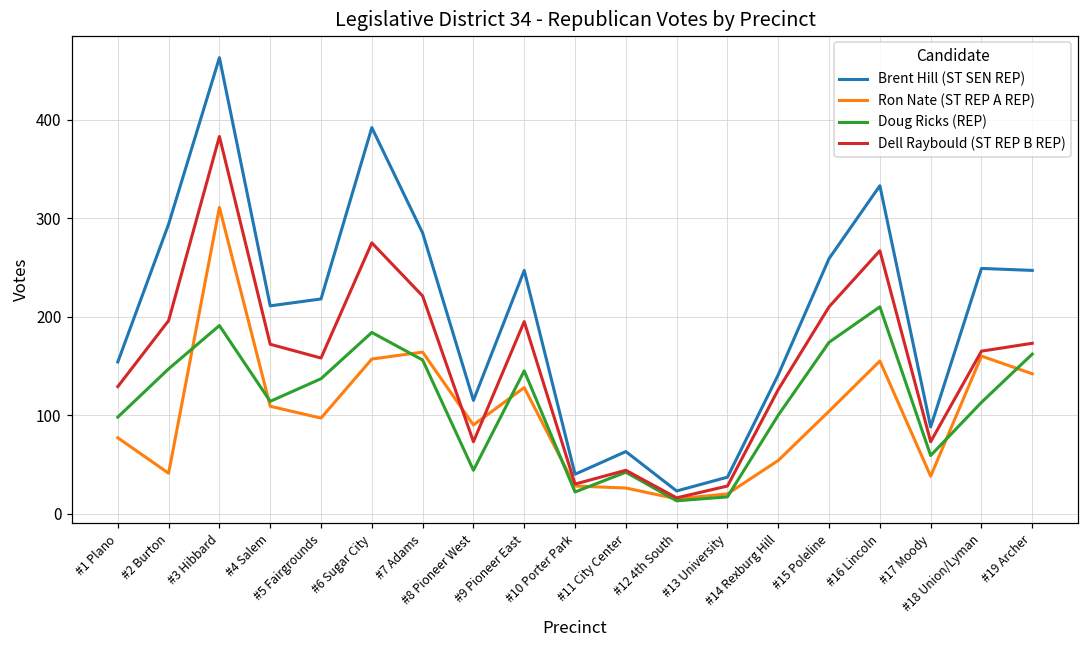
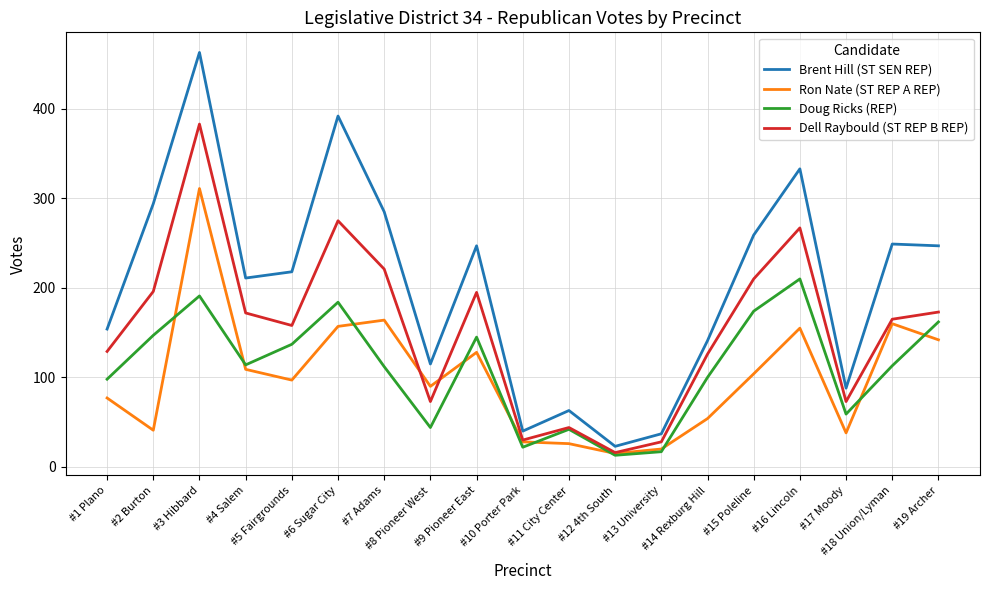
  {
    "Brent Hill (ST SEN REP)": {
      "#1 Plano": 150,
      "#2 Burton": 290,
      "#3 Hibbard": 460,
      "#4 Salem": 210,
      "#5 Fairgrounds": 220,
      "#6 Sugar City": 390,
      "#7 Adams": 290,
      "#8 Pioneer West": 120,
      "#9 Pioneer East": 250,
      "#10 Porter Park": 40,
      "#11 City Center": 60,
      "#12 4th South": 20,
      "#13 University": 40,
      "#14 Rexburg Hill": 140,
      "#15 Poleline": 260,
      "#16 Lincoln": 330,
      "#17 Moody": 90,
      "#18 Union/Lyman": 250,
      "#19 Archer": 250
    },
    "Ron Nate (ST REP A REP)": {
      "#1 Plano": 80,
      "#2 Burton": 40,
      "#3 Hibbard": 310,
      "#4 Salem": 110,
      "#5 Fairgrounds": 100,
      "#6 Sugar City": 160,
      "#7 Adams": 160,
      "#8 Pioneer West": 90,
      "#9 Pioneer East": 130,
      "#11 City Center": 30,
      "#13 University": 20,
      "#14 Rexburg Hill": 50,
      "#15 Poleline": 100,
      "#16 Lincoln": 160,
      "#17 Moody": 40,
      "#18 Union/Lyman": 160,
      "#19 Archer": 140
    },
    "Doug Ricks (REP)": {
      "#1 Plano": 100,
      "#2 Burton": 150,
      "#3 Hibbard": 190,
      "#4 Salem": 110,
      "#5 Fairgrounds": 140,
      "#6 Sugar City": 180,
-     "#7 Adams": 160,
+     "#7 Adams": 110,
      "#8 Pioneer West": 40,
      "#9 Pioneer East": 150,
      "#10 Porter Park": 20,
      "#13 University": 20,
      "#14 Rexburg Hill": 100,
      "#15 Poleline": 170,
      "#16 Lincoln": 210,
      "#17 Moody": 60,
      "#18 Union/Lyman": 110,
      "#19 Archer": 160
    },
    "Dell Raybould (ST REP B REP)": {
      "#1 Plano": 130,
      "#2 Burton": 200,
      "#3 Hibbard": 380,
      "#4 Salem": 170,
      "#5 Fairgrounds": 160,
      "#6 Sugar City": 280,
      "#7 Adams": 220,
      "#8 Pioneer West": 70,
      "#9 Pioneer East": 200,
      "#13 University": 30,
      "#14 Rexburg Hill": 130,
      "#15 Poleline": 210,
      "#16 Lincoln": 270,
      "#17 Moody": 70,
      "#18 Union/Lyman": 170,
      "#19 Archer": 170
    }
  }
